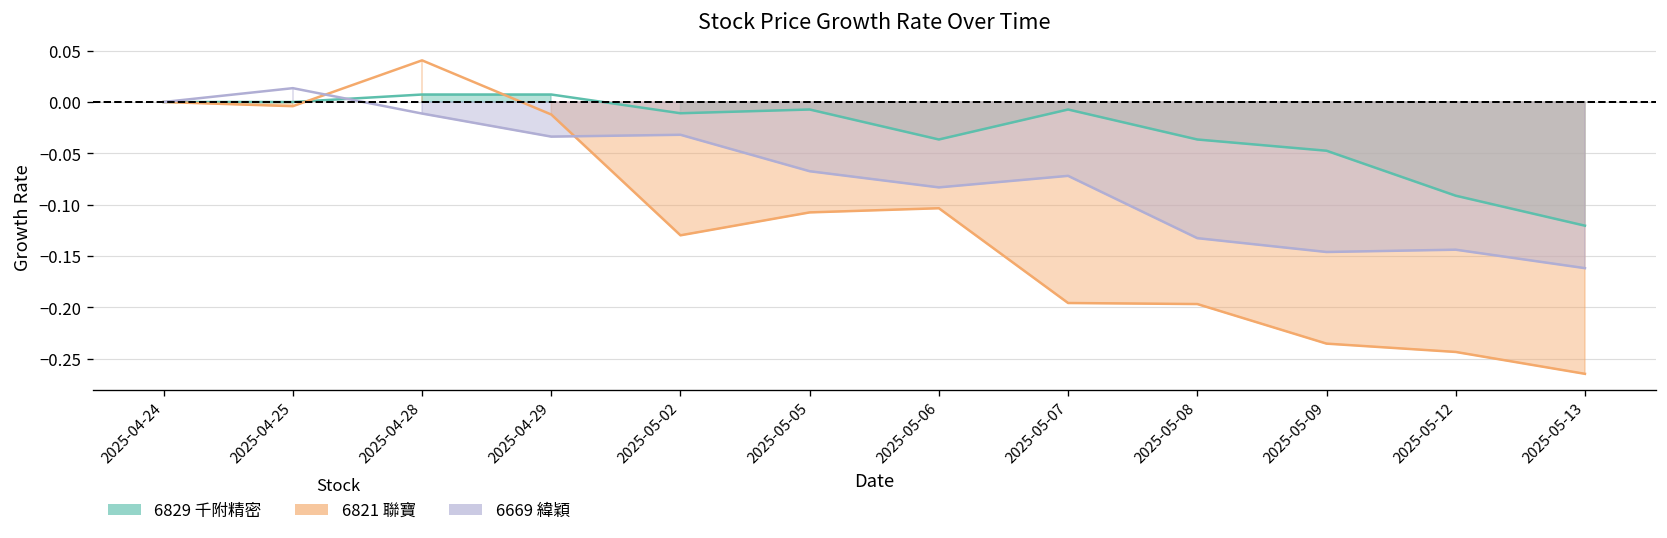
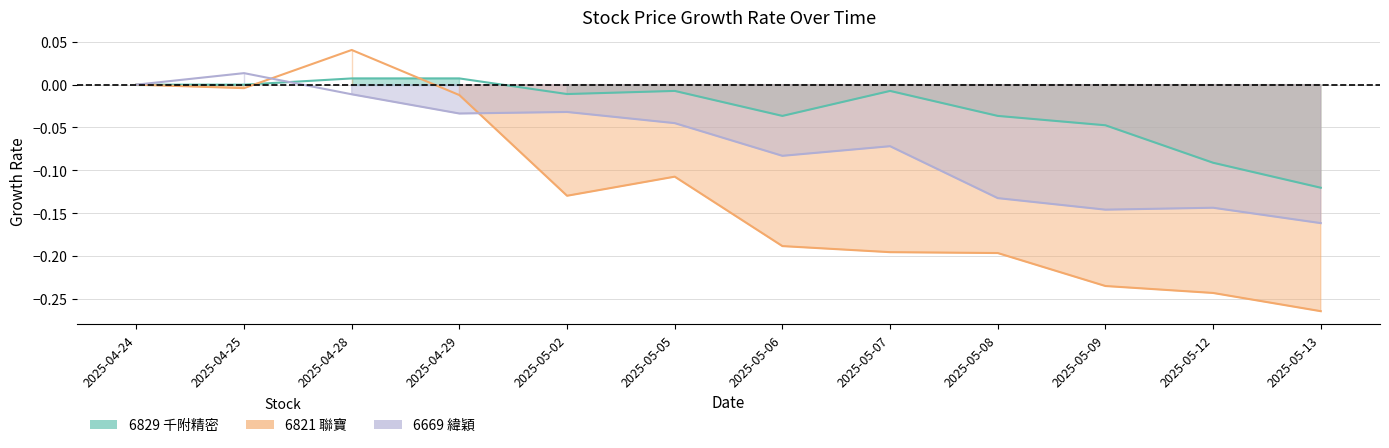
  {
    "6821 聯寶": {
      "2025-04-25": 0.00,
      "2025-04-28": 0.04,
      "2025-04-29": -0.01,
      "2025-05-02": -0.13,
      "2025-05-05": -0.11,
-     "2025-05-06": -0.10,
+     "2025-05-06": -0.19,
      "2025-05-07": -0.20,
      "2025-05-08": -0.20,
      "2025-05-09": -0.24,
      "2025-05-12": -0.24,
      "2025-05-13": -0.26
    },
    "6669 緯穎": {
      "2025-04-25": 0.01,
      "2025-04-28": -0.01,
      "2025-04-29": -0.03,
      "2025-05-02": -0.03,
-     "2025-05-05": -0.07,
+     "2025-05-05": -0.04,
      "2025-05-06": -0.08,
      "2025-05-07": -0.07,
      "2025-05-08": -0.13,
      "2025-05-09": -0.15,
      "2025-05-12": -0.14,
      "2025-05-13": -0.16
    }
  }
